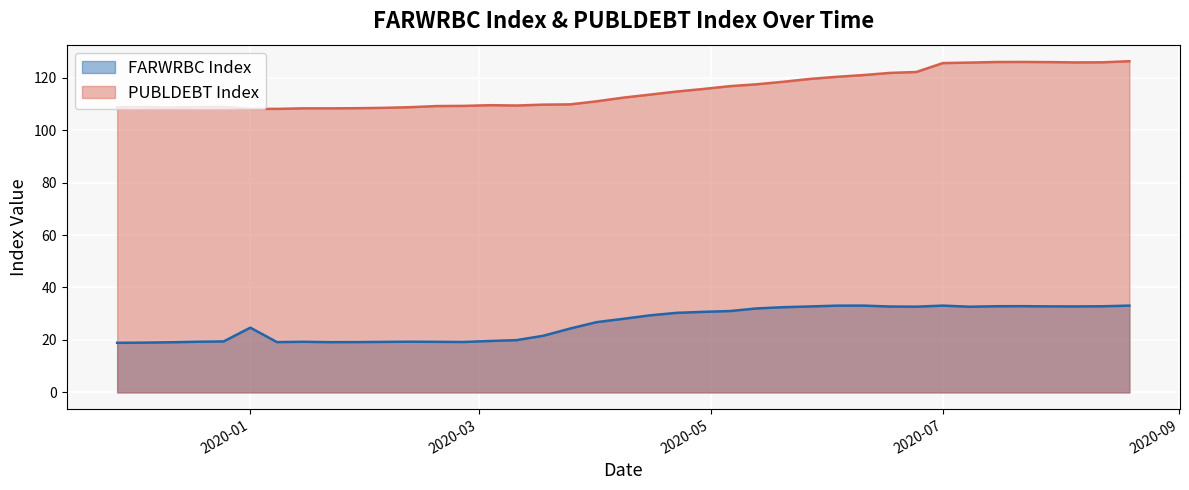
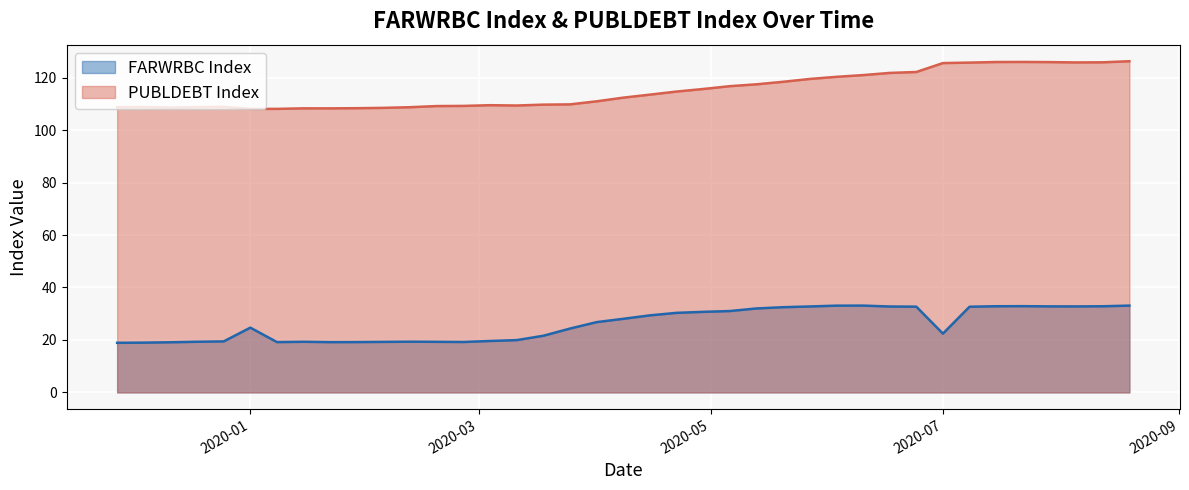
  {
    "FARWRBC Index": {
      "2020-01": 25,
-     "2020-07": 33
+     "2020-07": 22
    },
    "PUBLDEBT Index": {
      "2020-01": 108,
      "2020-07": 126
    }
  }
